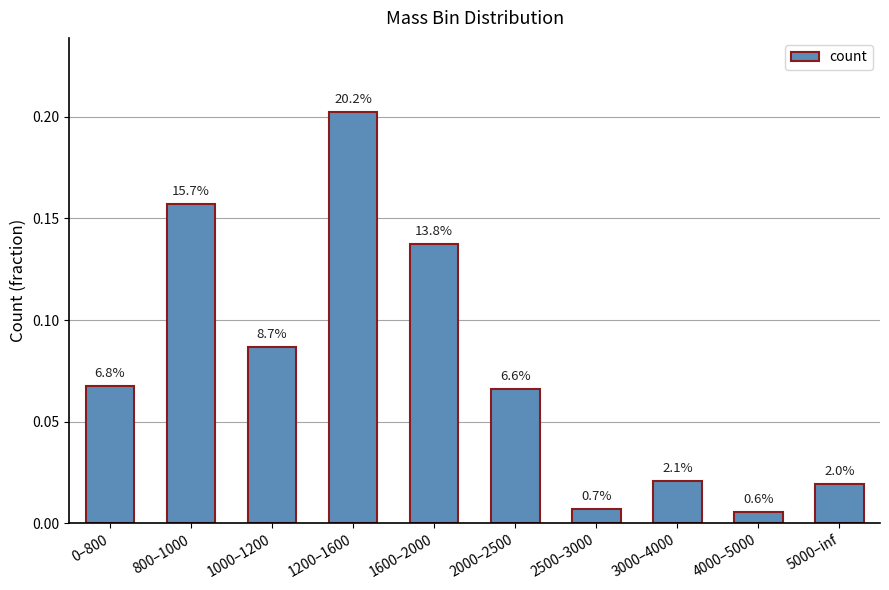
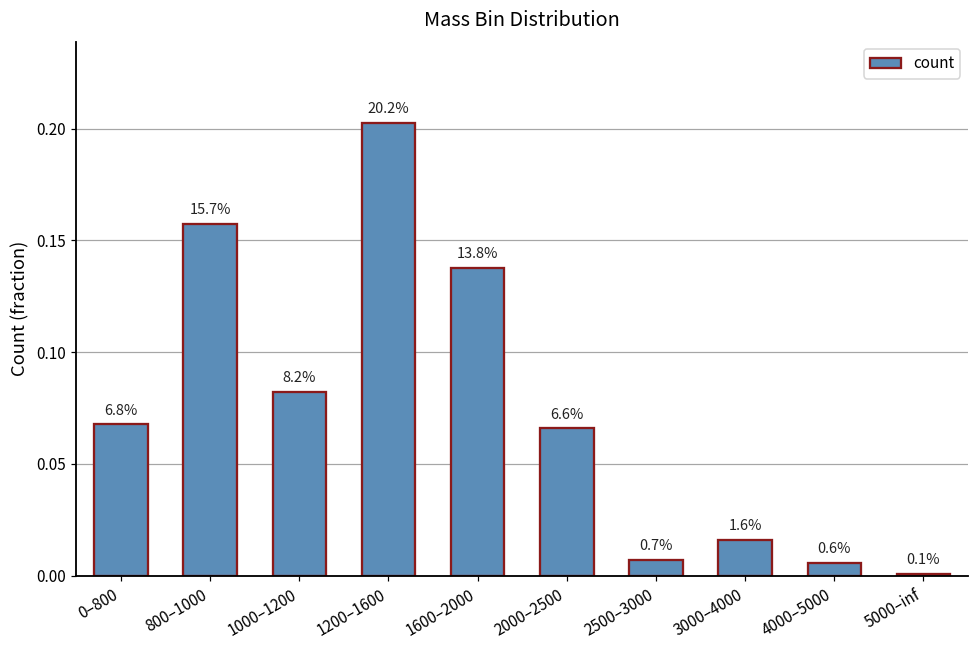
  {
    "0–800": "6.8%",
    "800–1000": "15.7%",
-   "1000–1200": "8.7%",
+   "1000–1200": "8.2%",
    "1200–1600": "20.2%",
    "1600–2000": "13.8%",
    "2000–2500": "6.6%",
    "2500–3000": "0.7%",
-   "3000–4000": "2.1%",
+   "3000–4000": "1.6%",
    "4000–5000": "0.6%",
-   "5000–inf": "2.0%"
+   "5000–inf": "0.1%"
  }
